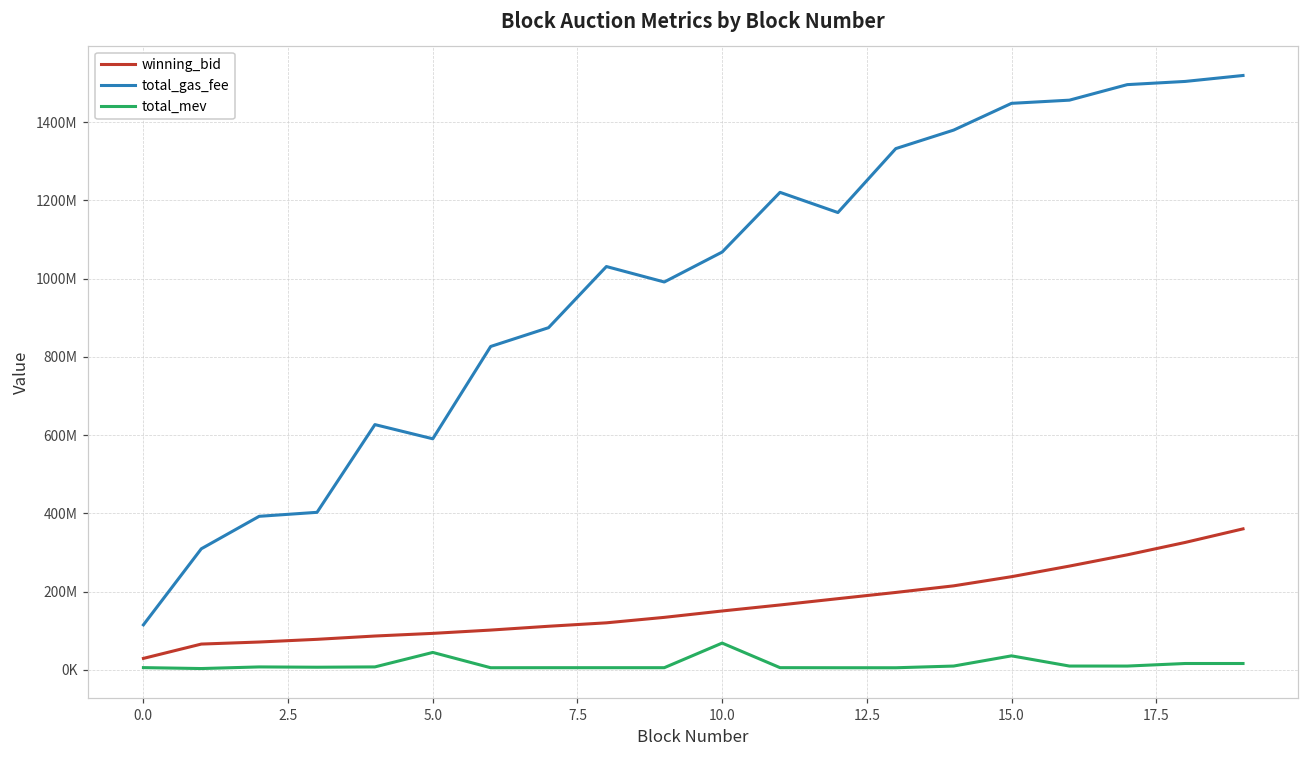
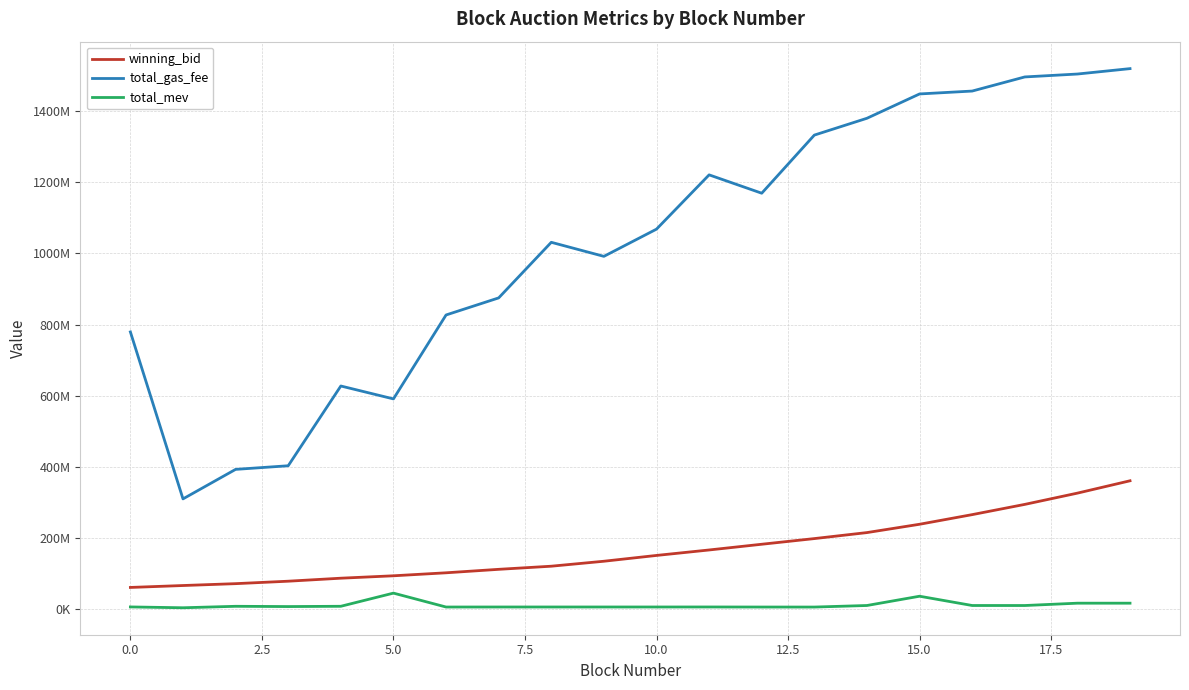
  {
    "winning_bid": {
-     "0.0": 30000000,
+     "0.0": 60000000,
      "5.0": 90000000,
      "10.0": 150000000,
      "15.0": 240000000
    },
    "total_gas_fee": {
-     "0.0": 120000000,
+     "0.0": 780000000,
      "5.0": 590000000,
      "10.0": 1070000000,
      "15.0": 1450000000
    },
    "total_mev": {
      "0.0": 10000000,
      "5.0": 40000000,
-     "10.0": 70000000,
+     "10.0": 10000000,
      "15.0": 40000000
    }
  }
